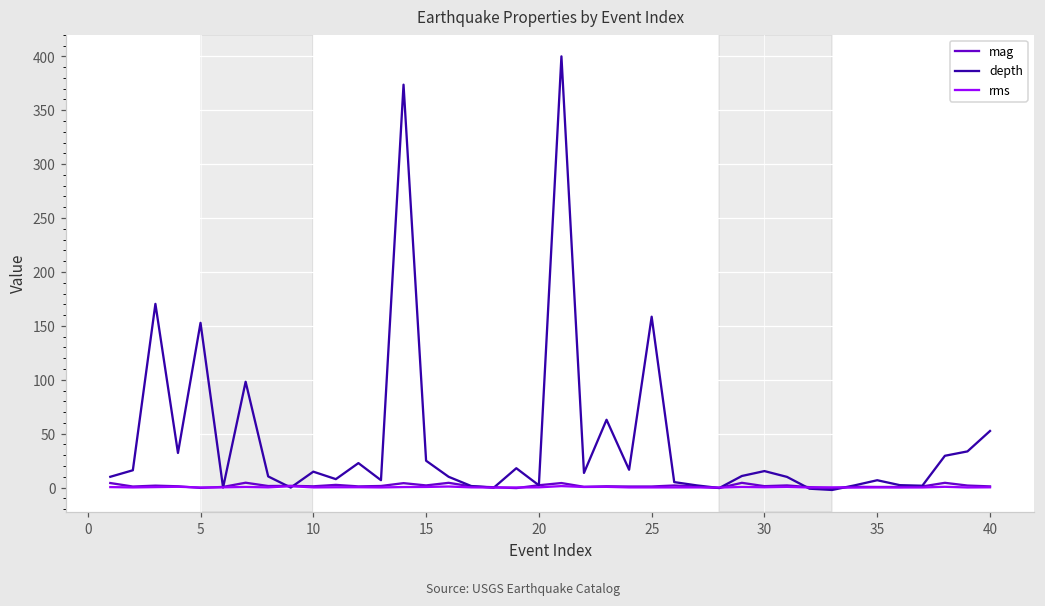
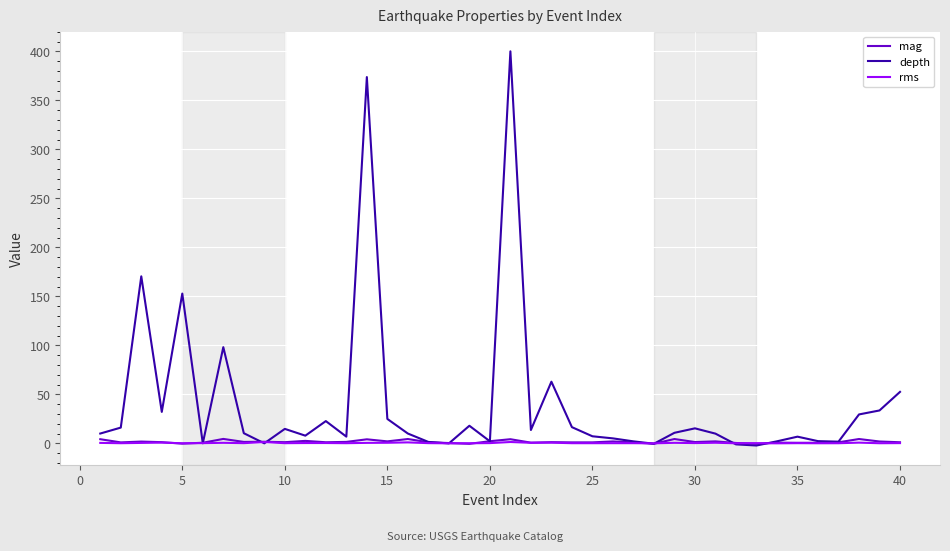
  {
    "depth": {
      "5": 150,
      "10": 10,
      "15": 20,
-     "25": 160,
+     "25": 10,
      "30": 20,
      "35": 10,
      "40": 50
    }
  }
